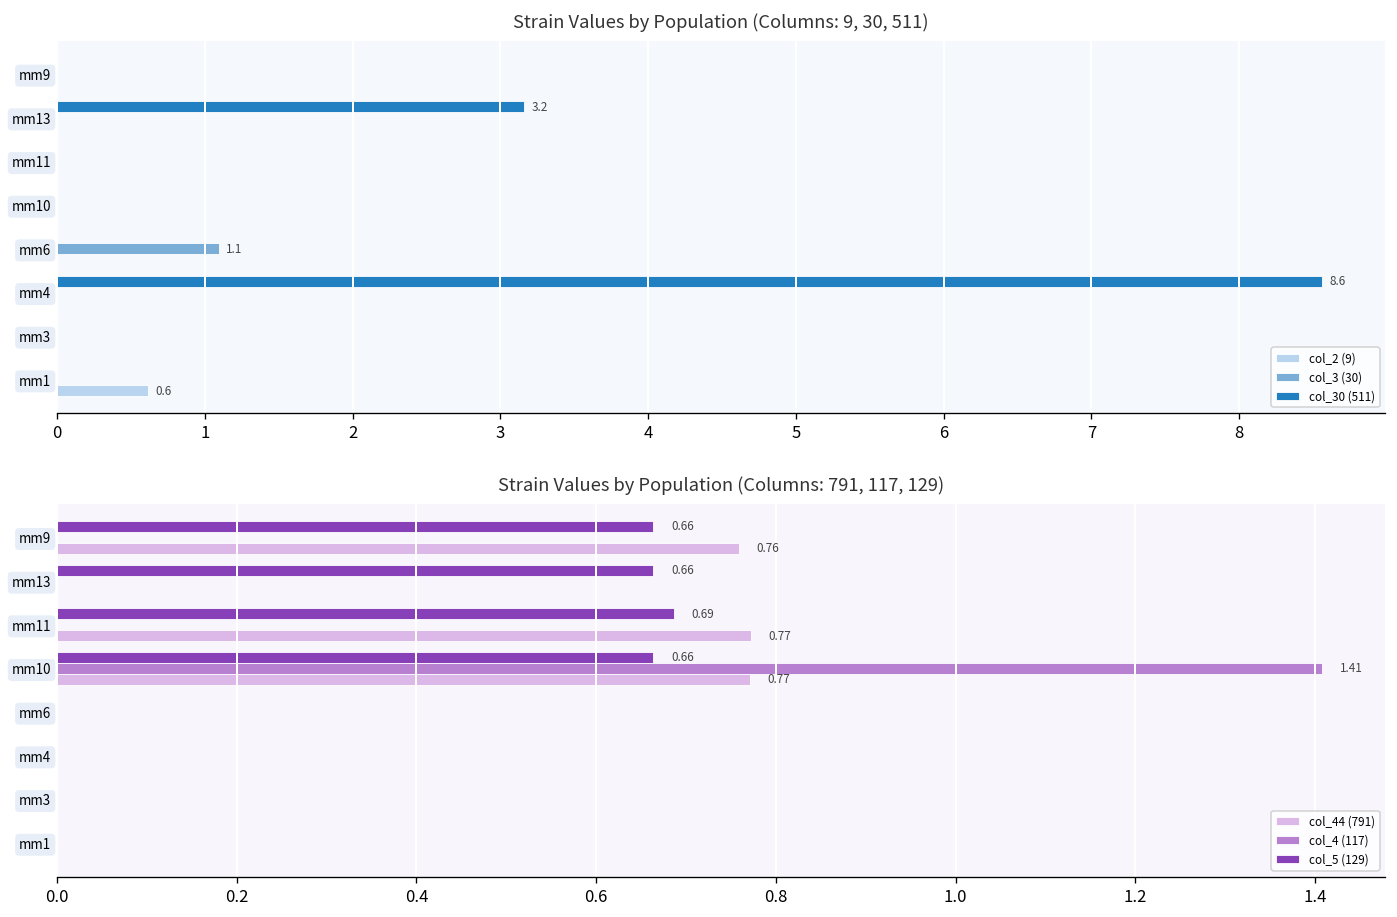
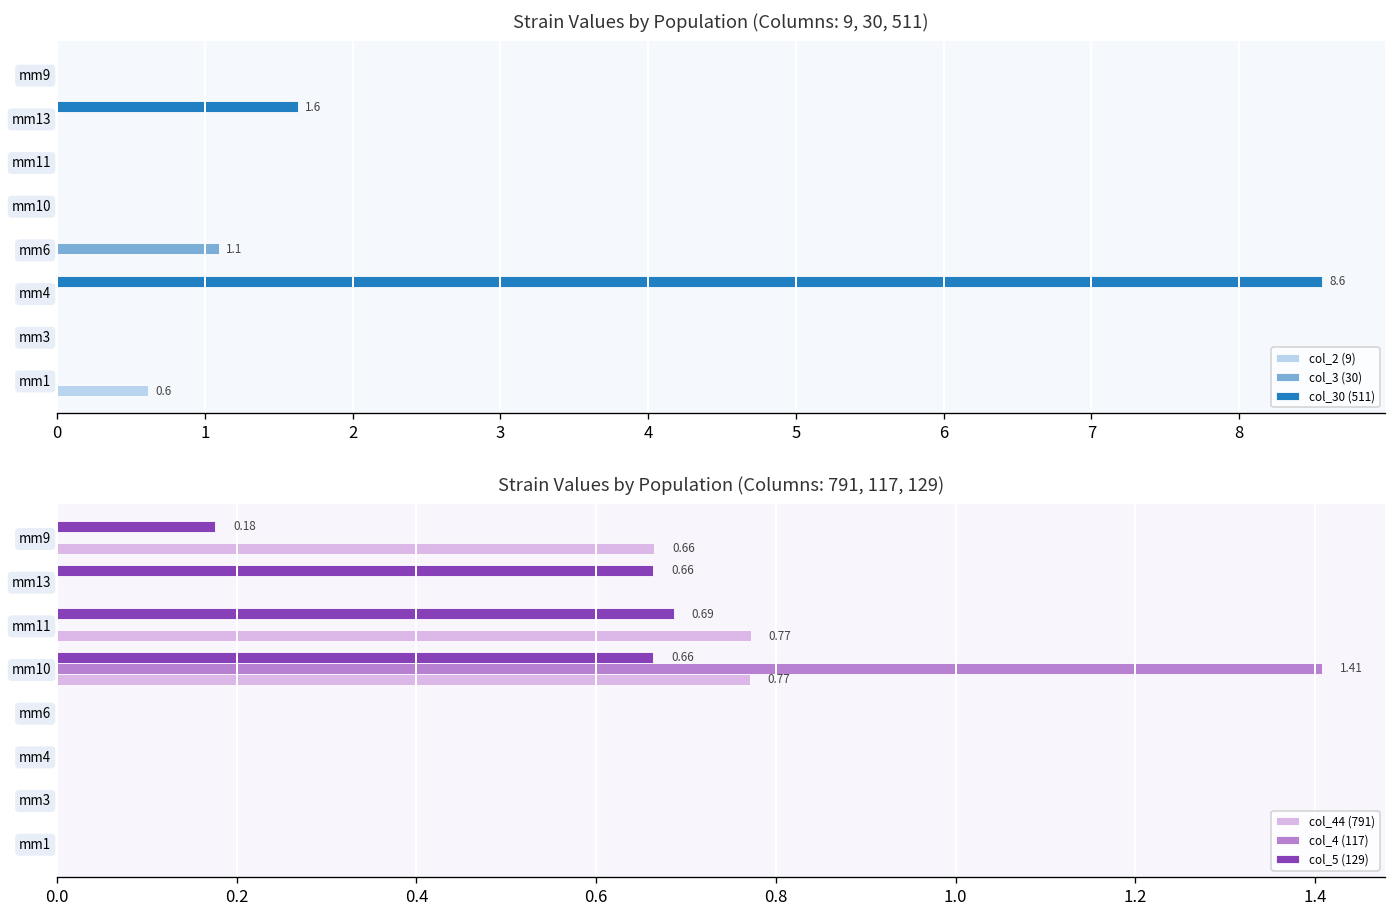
  {
    "Strain Values by Population (Columns: 9, 30, 511)": {
      "col_2 (9)": {
        "mm1": 0.6
      },
      "col_3 (30)": {
        "mm6": 1.1
      },
      "col_30 (511)": {
-       "mm13": 3.2,
+       "mm13": 1.6,
        "mm4": 8.6
      }
    },
    "Strain Values by Population (Columns: 791, 117, 129)": {
      "col_44 (791)": {
-       "mm9": 0.76,
+       "mm9": 0.66,
        "mm11": 0.77,
        "mm10": 0.77
      },
      "col_4 (117)": {
        "mm10": 1.41
      },
      "col_5 (129)": {
-       "mm9": 0.66,
+       "mm9": 0.18,
        "mm13": 0.66,
        "mm11": 0.69,
        "mm10": 0.66
      }
    }
  }
